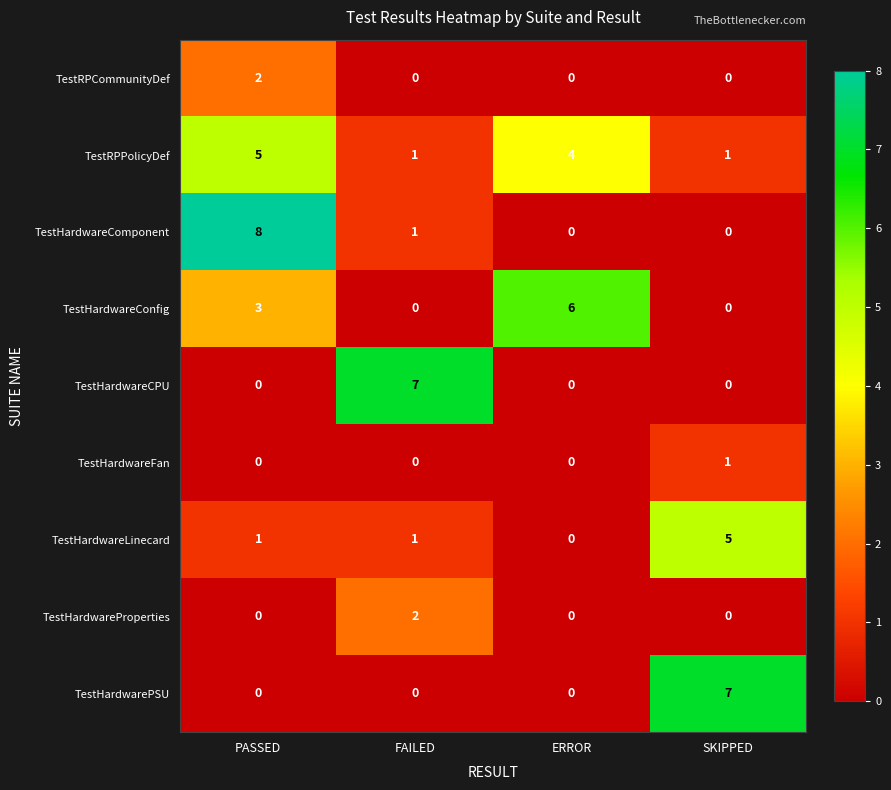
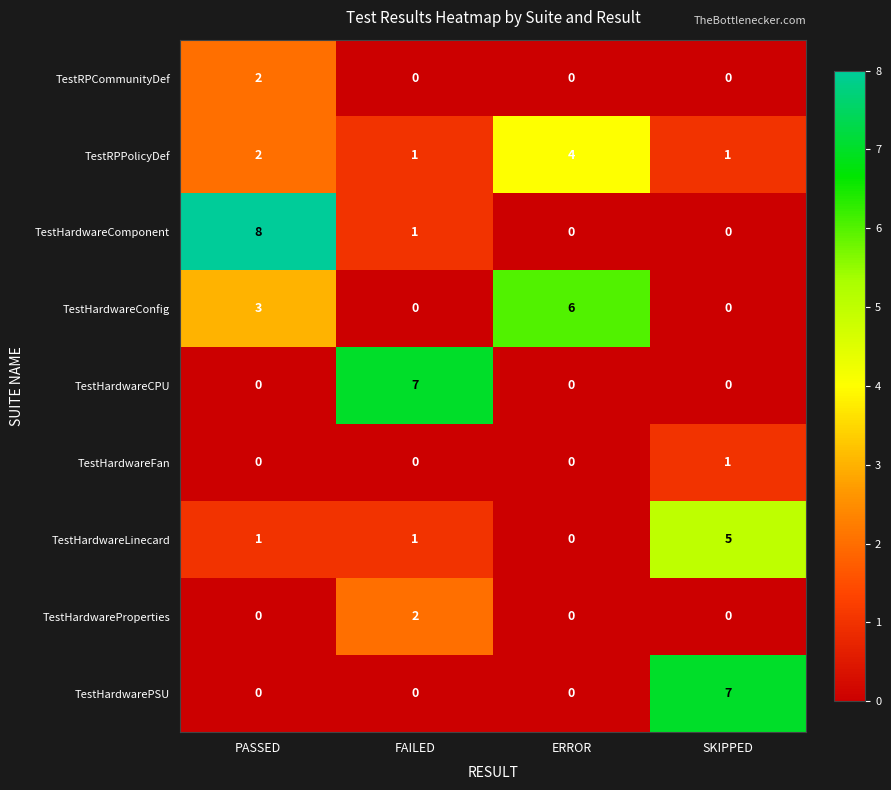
  {
    "TestRPCommunityDef": {
      "PASSED": 2,
      "FAILED": 0,
      "ERROR": 0,
      "SKIPPED": 0
    },
    "TestRPPolicyDef": {
-     "PASSED": 5,
+     "PASSED": 2,
      "FAILED": 1,
      "ERROR": 4,
      "SKIPPED": 1
    },
    "TestHardwareComponent": {
      "PASSED": 8,
      "FAILED": 1,
      "ERROR": 0,
      "SKIPPED": 0
    },
    "TestHardwareConfig": {
      "PASSED": 3,
      "FAILED": 0,
      "ERROR": 6,
      "SKIPPED": 0
    },
    "TestHardwareCPU": {
      "PASSED": 0,
      "FAILED": 7,
      "ERROR": 0,
      "SKIPPED": 0
    },
    "TestHardwareFan": {
      "PASSED": 0,
      "FAILED": 0,
      "ERROR": 0,
      "SKIPPED": 1
    },
    "TestHardwareLinecard": {
      "PASSED": 1,
      "FAILED": 1,
      "ERROR": 0,
      "SKIPPED": 5
    },
    "TestHardwareProperties": {
      "PASSED": 0,
      "FAILED": 2,
      "ERROR": 0,
      "SKIPPED": 0
    },
    "TestHardwarePSU": {
      "PASSED": 0,
      "FAILED": 0,
      "ERROR": 0,
      "SKIPPED": 7
    }
  }
